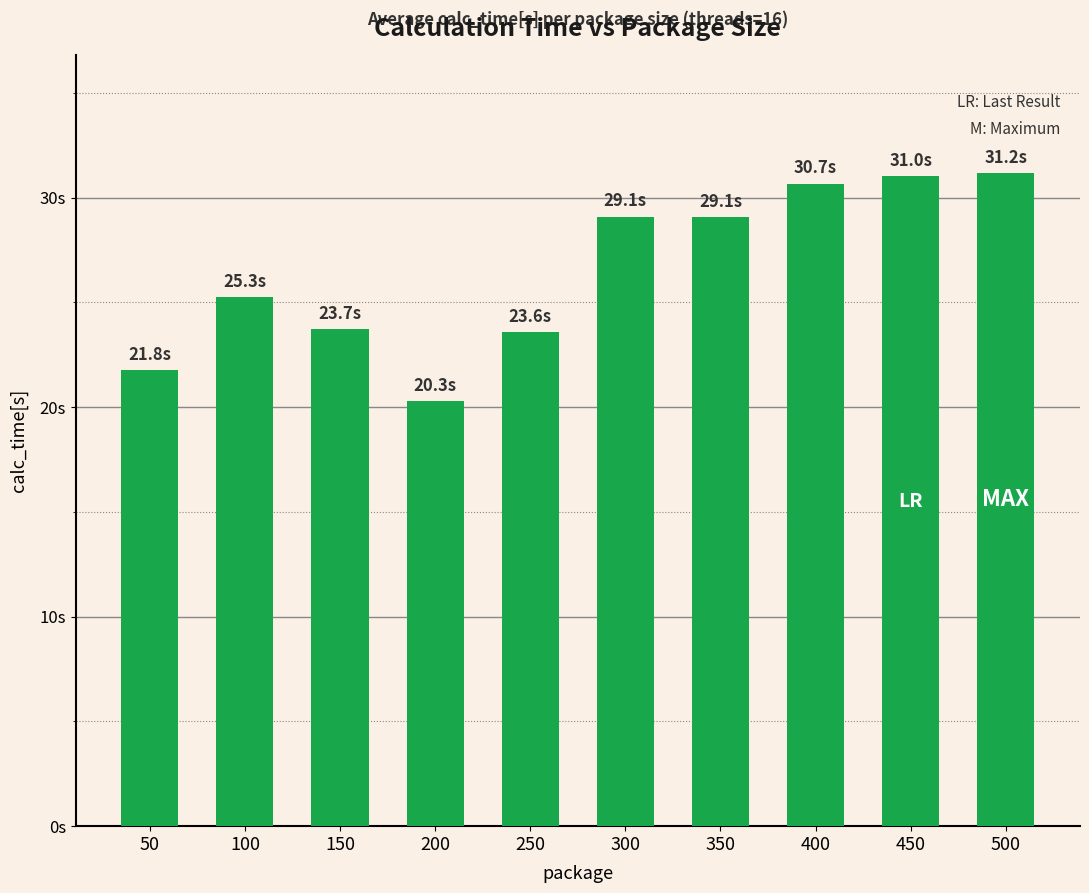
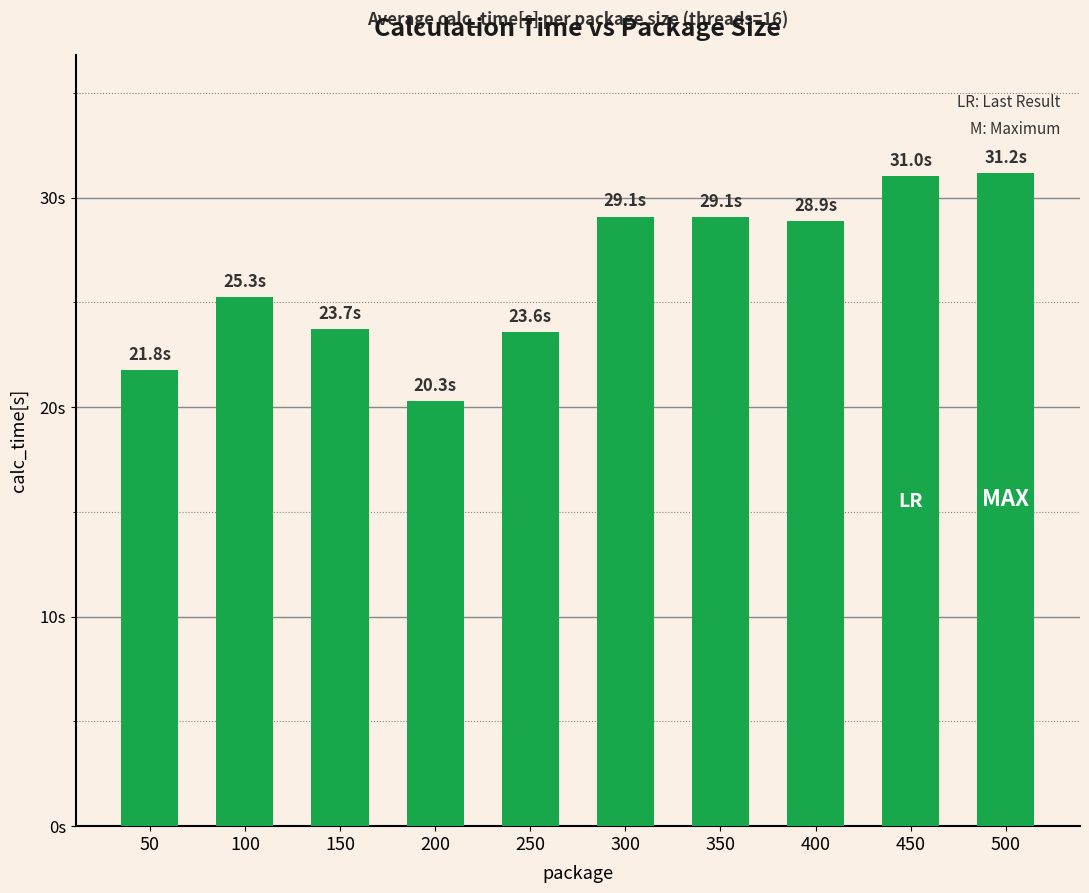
  {
    "50": "21.8s",
    "100": "25.3s",
    "150": "23.7s",
    "200": "20.3s",
    "250": "23.6s",
    "300": "29.1s",
    "350": "29.1s",
-   "400": "30.7s",
+   "400": "28.9s",
    "450": "31.0s",
    "500": "31.2s"
  }
